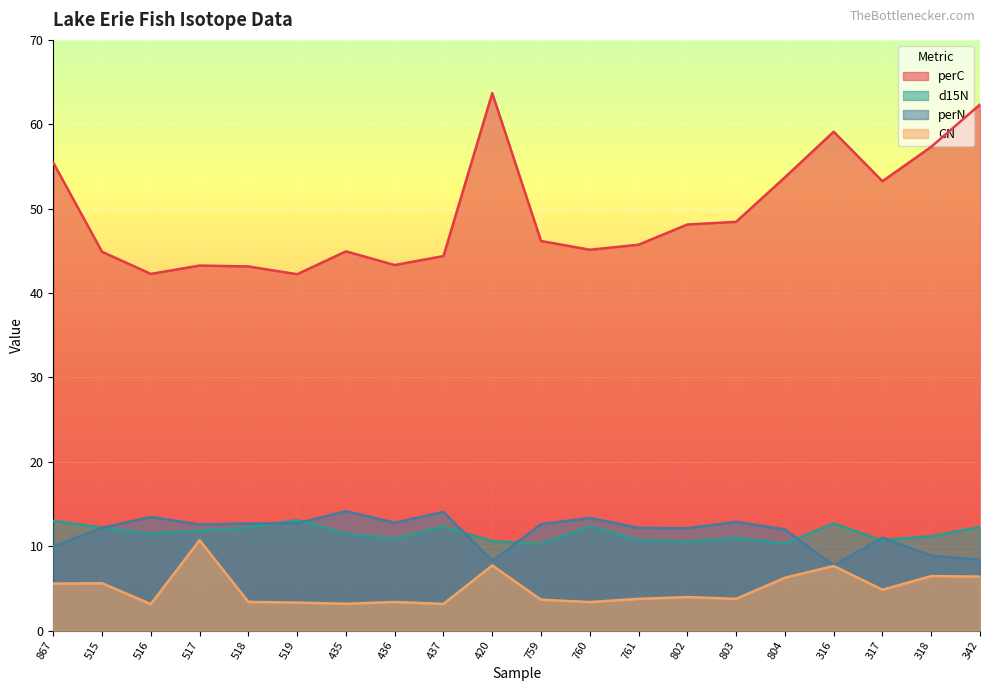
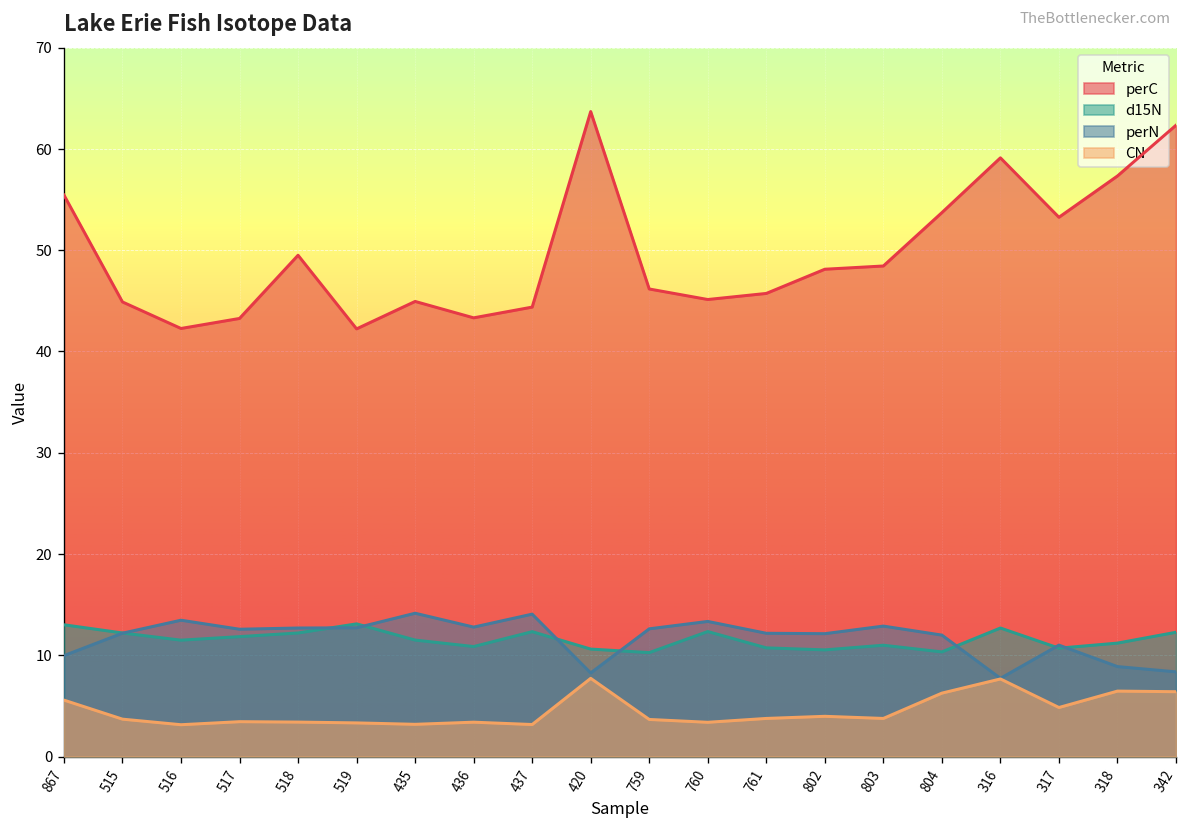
  {
    "perC": {
      "867": 55,
      "515": 45,
      "516": 42,
      "517": 43,
-     "518": 43,
+     "518": 50,
      "519": 42,
      "435": 45,
      "436": 43,
      "437": 44,
      "420": 64,
      "759": 46,
      "760": 45,
      "761": 46,
      "802": 48,
      "803": 48,
      "804": 54,
      "316": 59,
      "317": 53,
      "318": 57,
      "342": 62
    },
    "CN": {
      "867": 6,
-     "515": 6,
+     "515": 4,
      "516": 3,
-     "517": 11,
+     "517": 3,
      "518": 3,
      "519": 3,
      "435": 3,
      "436": 3,
      "437": 3,
      "420": 8,
      "759": 4,
      "760": 3,
      "761": 4,
      "802": 4,
      "803": 4,
      "804": 6,
      "317": 5,
      "318": 6,
      "342": 6
    }
  }
